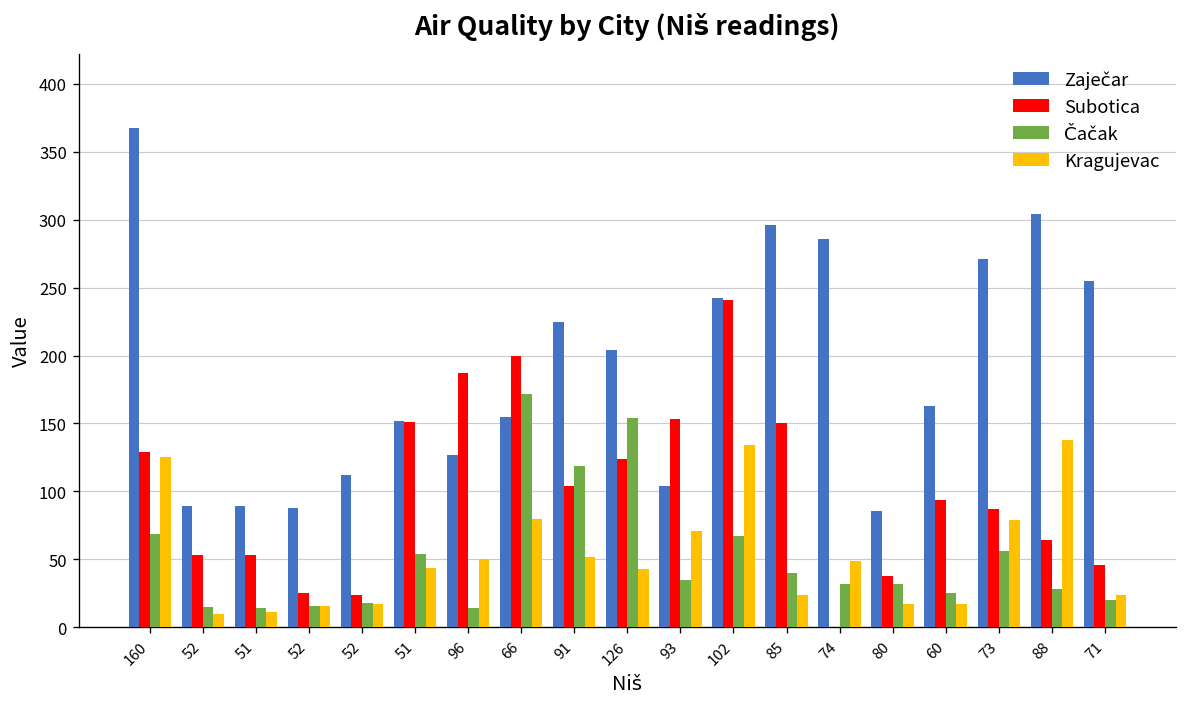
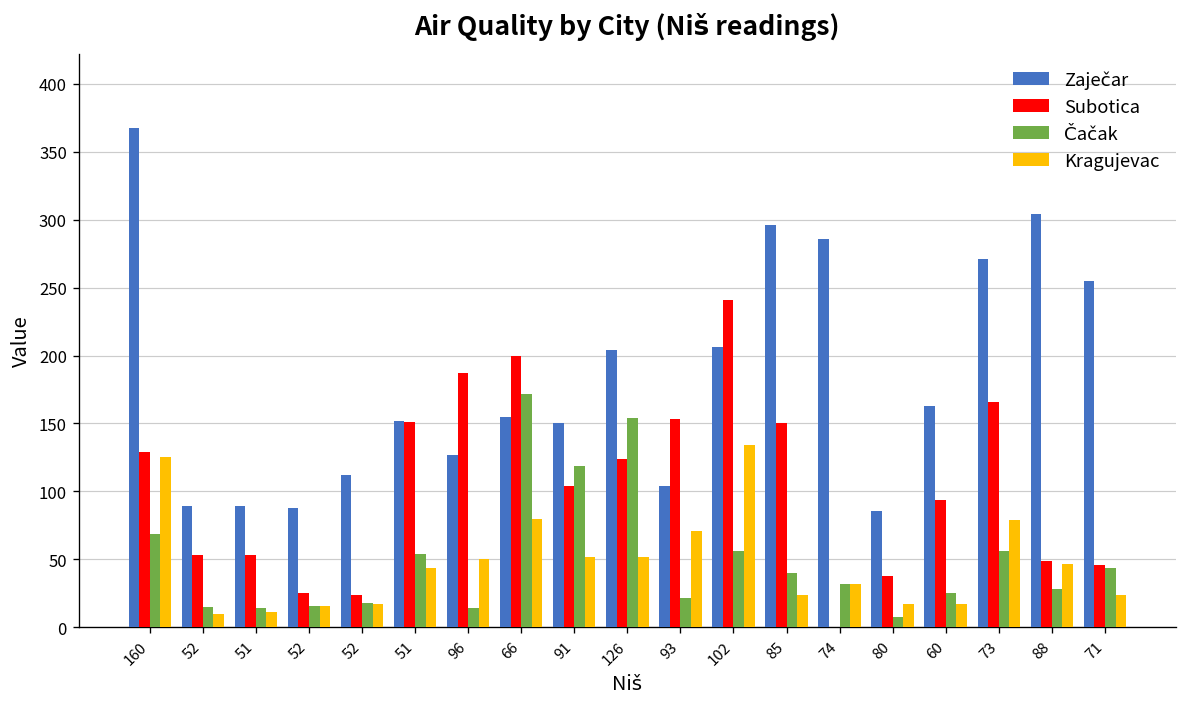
  {
    "Zaječar": {
      "160": 367,
      "96": 127,
      "66": 155,
-     "91": 225,
+     "91": 150,
      "126": 204,
      "93": 104,
-     "102": 242,
+     "102": 206,
      "85": 296,
      "74": 286,
      "80": 86,
      "60": 163,
      "73": 271,
      "88": 304,
      "71": 255
    },
    "Subotica": {
      "160": 129,
      "96": 187,
      "66": 200,
      "91": 104,
      "126": 124,
      "93": 153,
      "102": 241,
      "85": 150,
      "74": 0,
      "80": 38,
      "60": 94,
-     "73": 87,
-     "88": 64,
+     "73": 166,
+     "88": 49,
      "71": 46
    },
    "Čačak": {
      "160": 69,
      "96": 14,
      "66": 172,
      "91": 119,
      "126": 154,
-     "93": 35,
-     "102": 67,
+     "93": 22,
+     "102": 56,
      "85": 40,
      "74": 32,
-     "80": 32,
+     "80": 8,
      "60": 25,
      "73": 56,
      "88": 28,
-     "71": 20
+     "71": 44
    },
    "Kragujevac": {
      "160": 125,
      "96": 50,
      "66": 80,
      "91": 52,
-     "126": 43,
+     "126": 52,
      "93": 71,
      "102": 134,
      "85": 24,
-     "74": 49,
+     "74": 32,
      "80": 17,
      "60": 17,
      "73": 79,
-     "88": 138,
+     "88": 47,
      "71": 24
    }
  }
